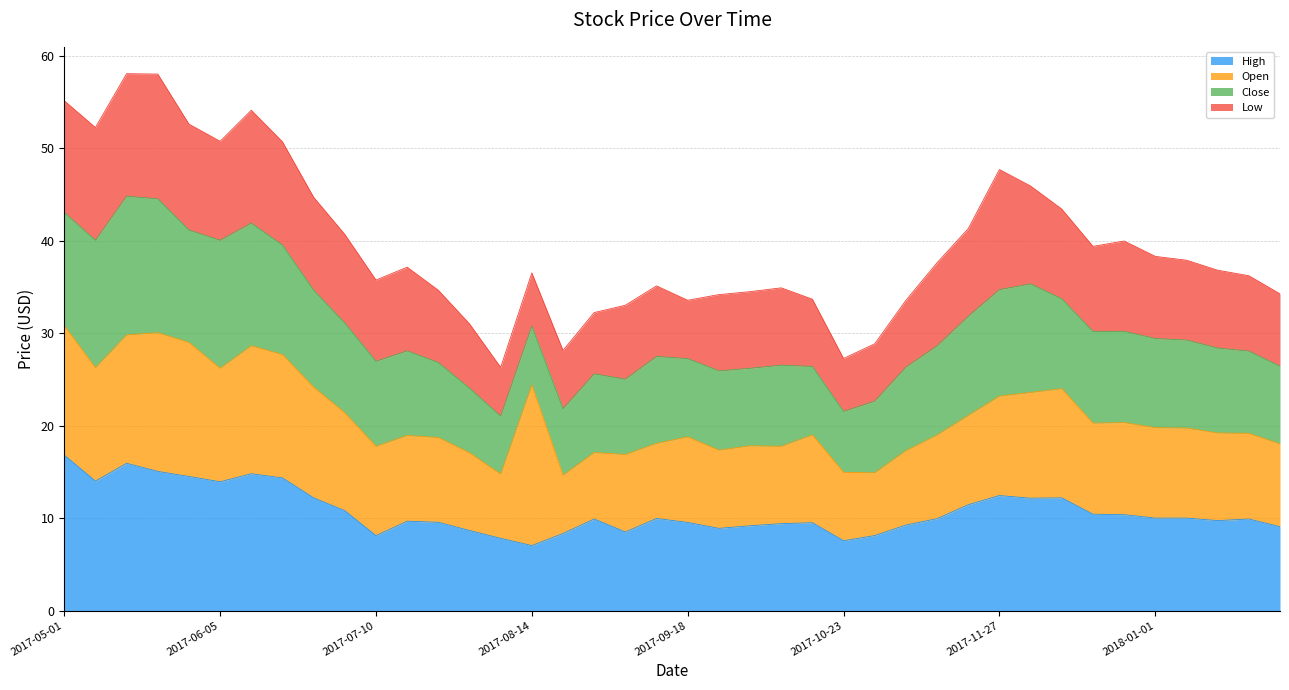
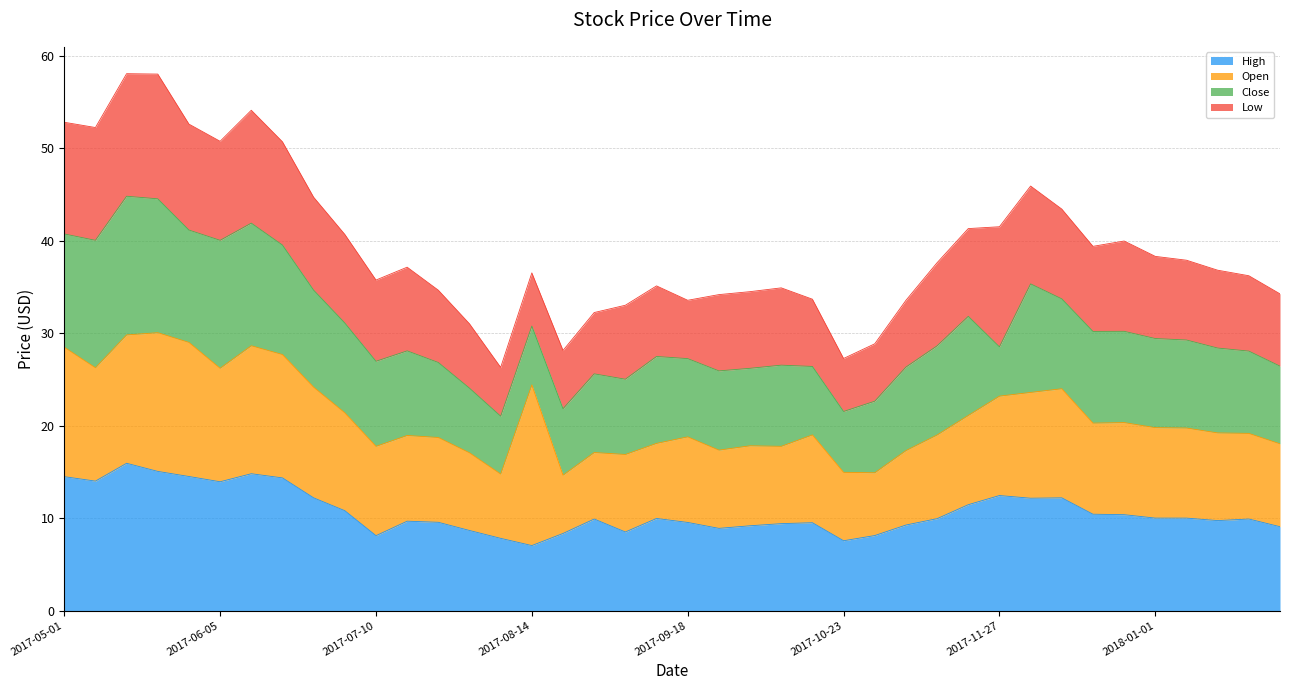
  {
    "High": {
-     "2017-05-01": 17,
+     "2017-05-01": 14,
      "2017-06-05": 14,
      "2017-07-10": 8,
      "2017-08-14": 7,
      "2017-09-18": 10,
      "2017-10-23": 8,
      "2017-11-27": 12,
      "2018-01-01": 10
    },
    "Open": {
      "2017-05-01": 14,
      "2017-06-05": 12,
      "2017-07-10": 10,
      "2017-08-14": 17,
      "2017-09-18": 9,
      "2017-10-23": 7,
      "2017-11-27": 11,
      "2018-01-01": 10
    },
    "Close": {
      "2017-05-01": 12,
      "2017-06-05": 14,
      "2017-07-10": 9,
      "2017-08-14": 6,
      "2017-09-18": 8,
      "2017-10-23": 7,
-     "2017-11-27": 12,
+     "2017-11-27": 5,
      "2018-01-01": 10
    },
    "Low": {
      "2017-05-01": 12,
      "2017-06-05": 11,
      "2017-07-10": 9,
      "2017-08-14": 6,
      "2017-09-18": 6,
      "2017-10-23": 6,
      "2017-11-27": 13,
      "2018-01-01": 9
    }
  }
